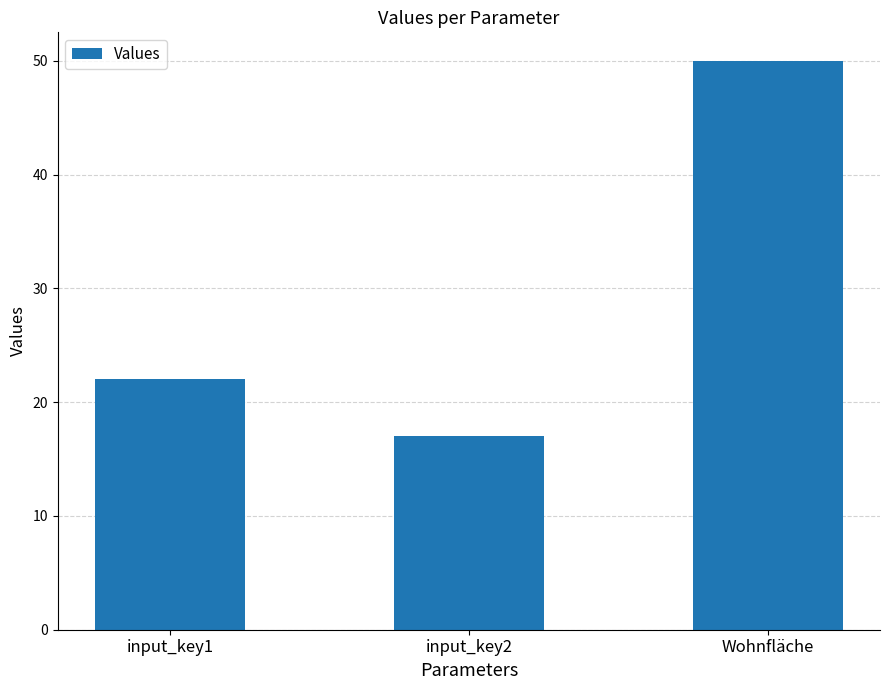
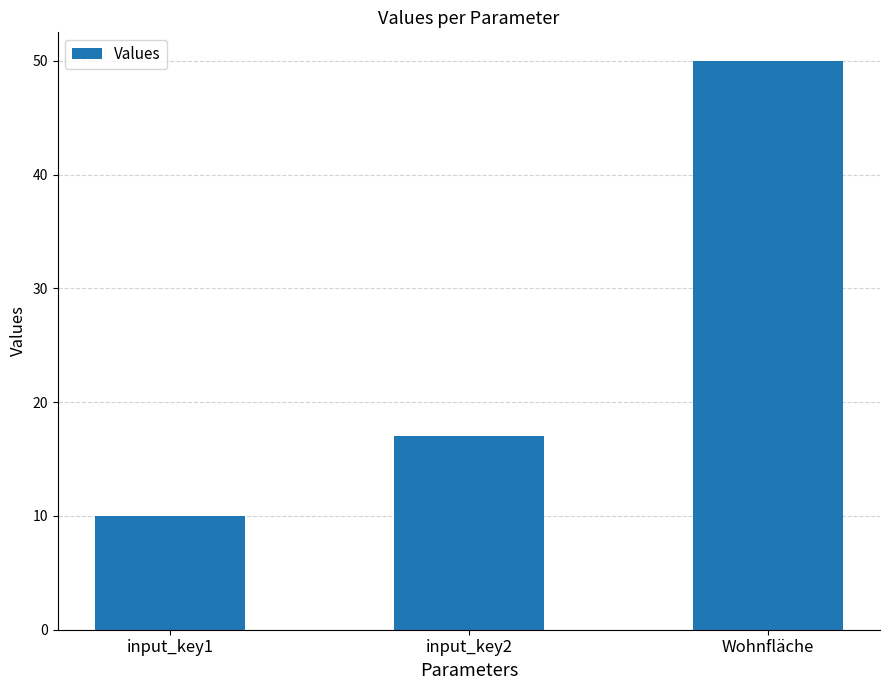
  {
-   "input_key1": 22,
+   "input_key1": 10,
    "input_key2": 17,
    "Wohnfläche": 50
  }
